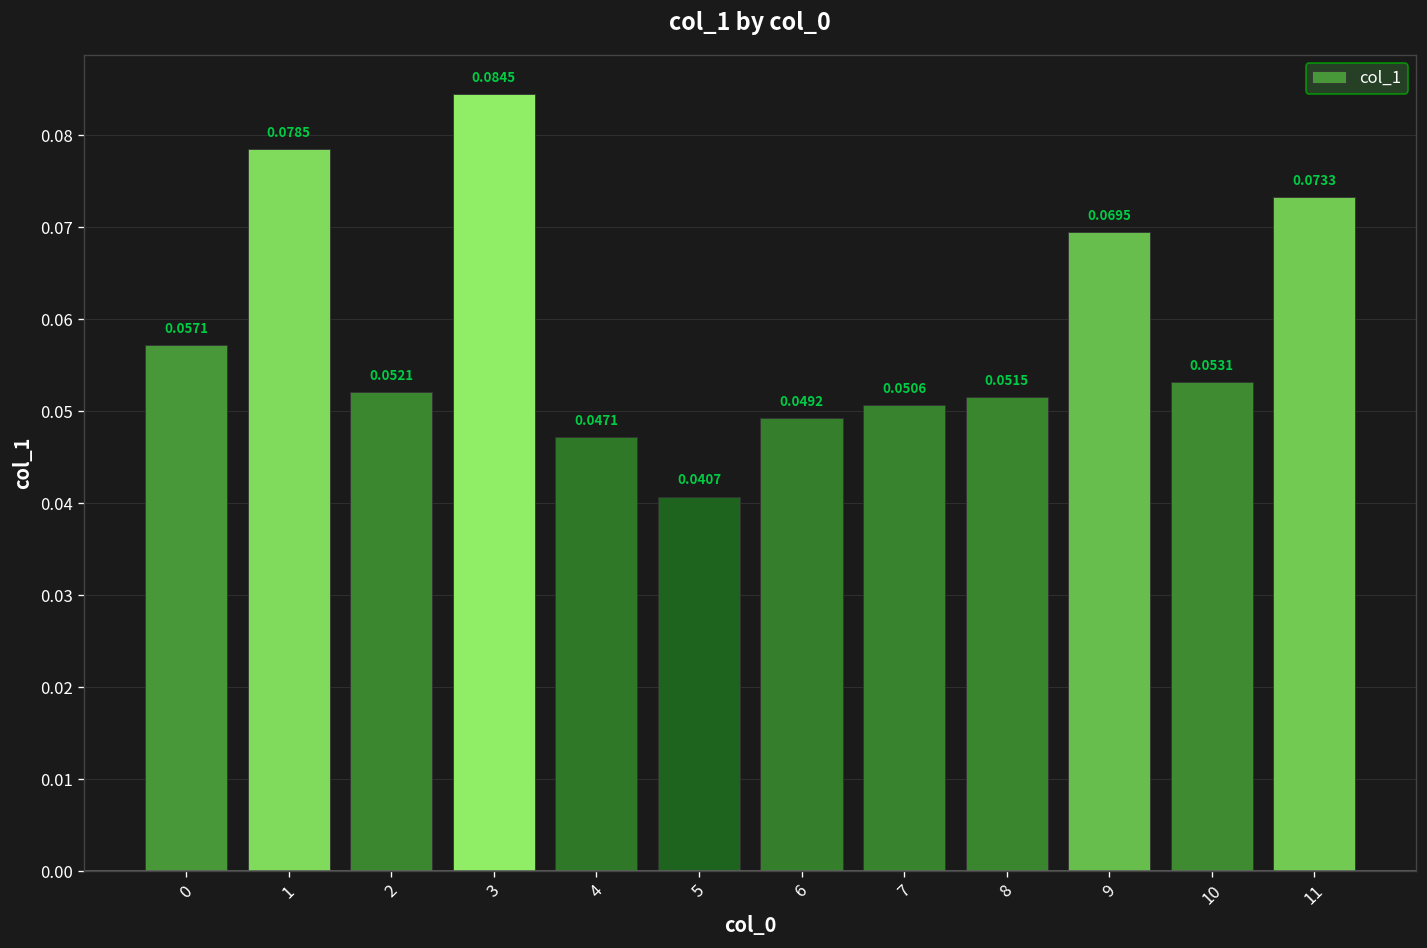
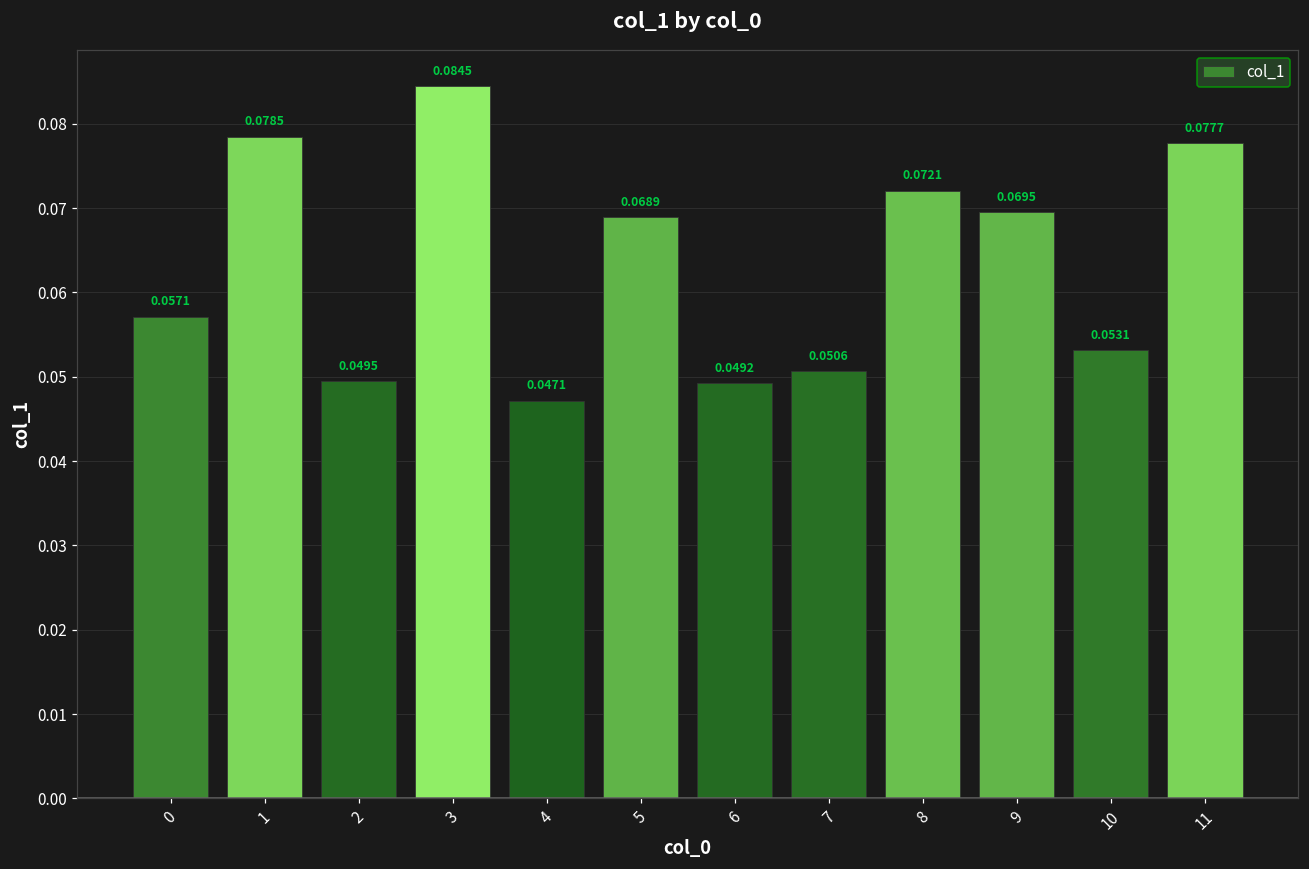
  {
    "0": 0.0571,
    "1": 0.0785,
-   "2": 0.0521,
+   "2": 0.0495,
    "3": 0.0845,
    "4": 0.0471,
-   "5": 0.0407,
+   "5": 0.0689,
    "6": 0.0492,
    "7": 0.0506,
-   "8": 0.0515,
+   "8": 0.0721,
    "9": 0.0695,
    "10": 0.0531,
-   "11": 0.0733
+   "11": 0.0777
  }
